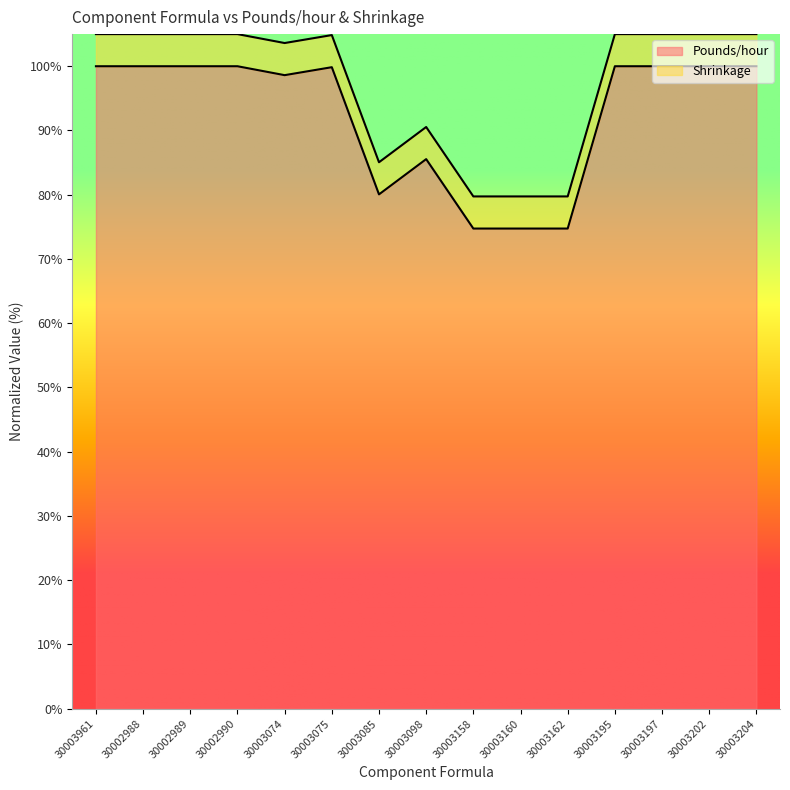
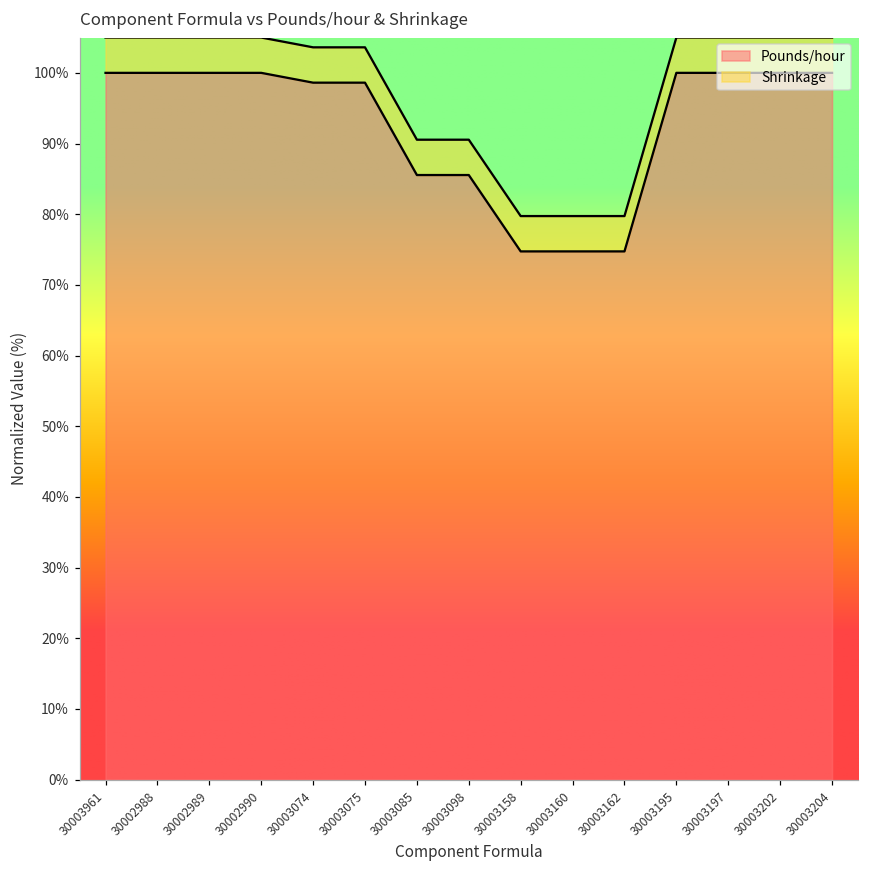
  {
    "Pounds/hour": {
      "30003961": "100%",
      "30002988": "100%",
      "30002989": "100%",
      "30002990": "100%",
      "30003074": "99%",
-     "30003075": "100%",
-     "30003085": "80%",
+     "30003075": "99%",
+     "30003085": "86%",
      "30003098": "86%",
      "30003158": "75%",
      "30003160": "75%",
      "30003162": "75%",
      "30003195": "100%"
    },
    "Shrinkage": {
      "30003961": "5%",
      "30002988": "5%",
      "30002989": "5%",
      "30002990": "5%",
      "30003074": "5%",
      "30003075": "5%",
      "30003085": "5%",
      "30003098": "5%",
      "30003158": "5%",
      "30003160": "5%",
      "30003162": "5%",
      "30003195": "5%",
      "30003197": "5%",
      "30003202": "5%",
      "30003204": "5%"
    }
  }
